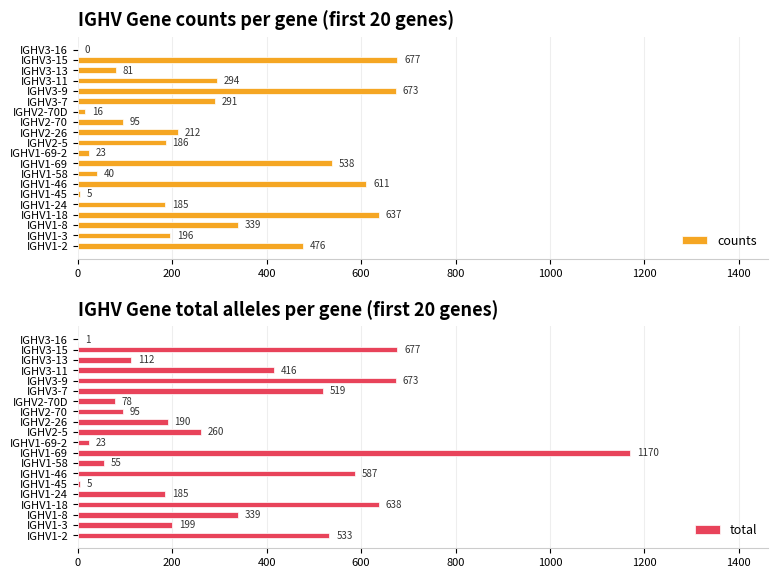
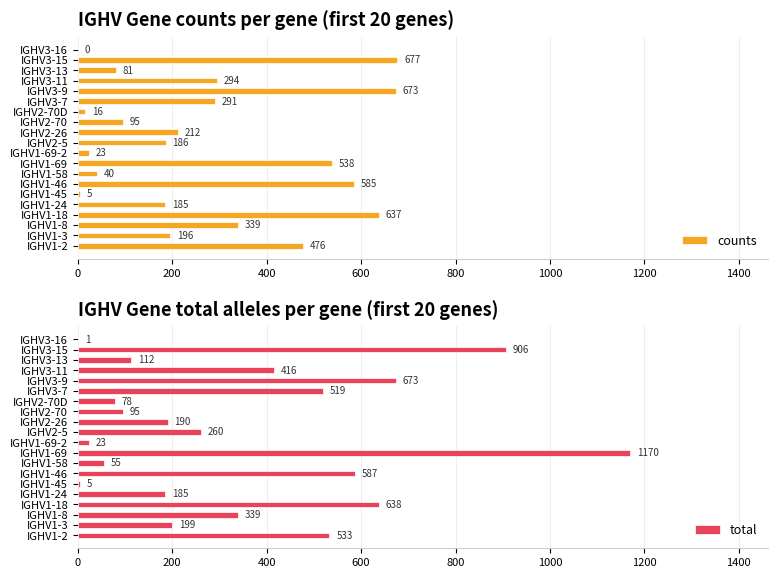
  {
    "IGHV Gene counts per gene (first 20 genes)": {
      "IGHV3-16": 0,
      "IGHV3-15": 677,
      "IGHV3-13": 81,
      "IGHV3-11": 294,
      "IGHV3-9": 673,
      "IGHV3-7": 291,
      "IGHV2-70D": 16,
      "IGHV2-70": 95,
      "IGHV2-26": 212,
      "IGHV2-5": 186,
      "IGHV1-69-2": 23,
      "IGHV1-69": 538,
      "IGHV1-58": 40,
-     "IGHV1-46": 611,
+     "IGHV1-46": 585,
      "IGHV1-45": 5,
      "IGHV1-24": 185,
      "IGHV1-18": 637,
      "IGHV1-8": 339,
      "IGHV1-3": 196,
      "IGHV1-2": 476
    },
    "IGHV Gene total alleles per gene (first 20 genes)": {
      "IGHV3-16": 1,
-     "IGHV3-15": 677,
+     "IGHV3-15": 906,
      "IGHV3-13": 112,
      "IGHV3-11": 416,
      "IGHV3-9": 673,
      "IGHV3-7": 519,
      "IGHV2-70D": 78,
      "IGHV2-70": 95,
      "IGHV2-26": 190,
      "IGHV2-5": 260,
      "IGHV1-69-2": 23,
      "IGHV1-69": 1170,
      "IGHV1-58": 55,
      "IGHV1-46": 587,
      "IGHV1-45": 5,
      "IGHV1-24": 185,
      "IGHV1-18": 638,
      "IGHV1-8": 339,
      "IGHV1-3": 199,
      "IGHV1-2": 533
    }
  }
